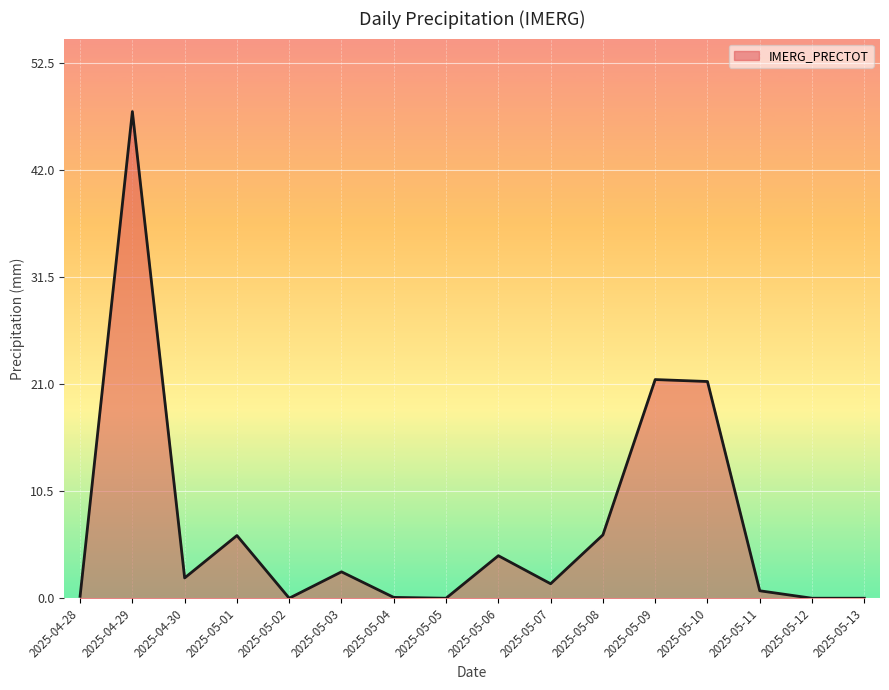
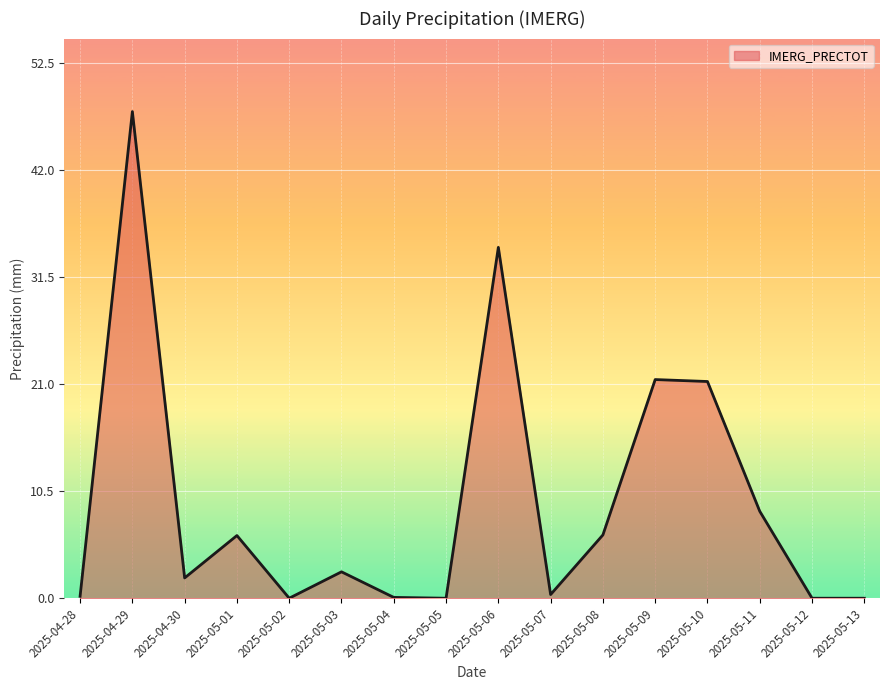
  {
    "2025-04-28": 0.2,
    "2025-04-29": 47.7,
    "2025-04-30": 2.0,
    "2025-05-01": 6.2,
    "2025-05-02": 0.0,
    "2025-05-03": 2.6,
    "2025-05-04": 0.1,
    "2025-05-05": 0.0,
-   "2025-05-06": 4.2,
-   "2025-05-07": 1.4,
+   "2025-05-06": 34.4,
+   "2025-05-07": 0.4,
    "2025-05-08": 6.2,
    "2025-05-09": 21.5,
    "2025-05-10": 21.3,
-   "2025-05-11": 0.7,
+   "2025-05-11": 8.5,
    "2025-05-12": 0.0,
    "2025-05-13": 0.0
  }
